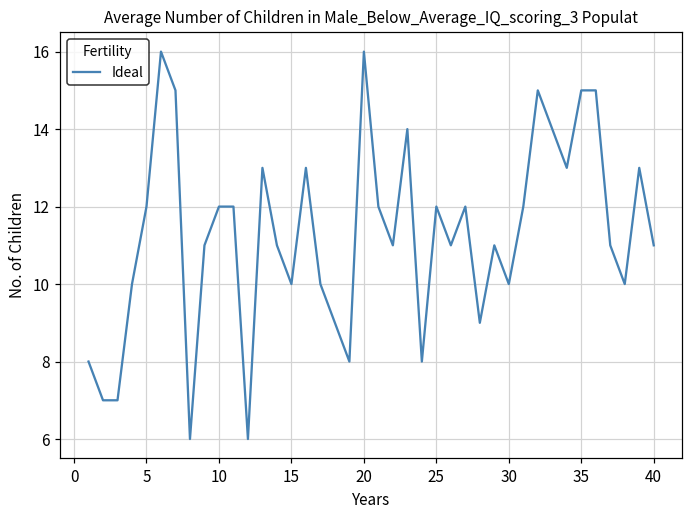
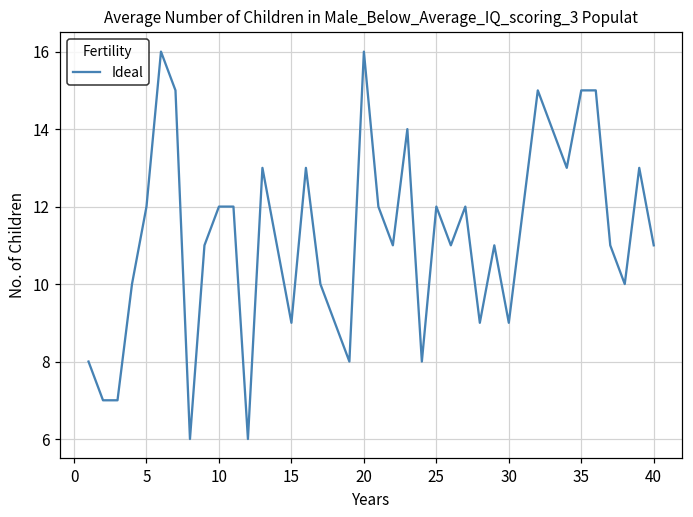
  {
    "5": 12,
    "10": 12,
-   "15": 10,
+   "15": 9,
    "20": 16,
    "25": 12,
-   "30": 10,
+   "30": 9,
    "35": 15,
    "40": 11
  }
